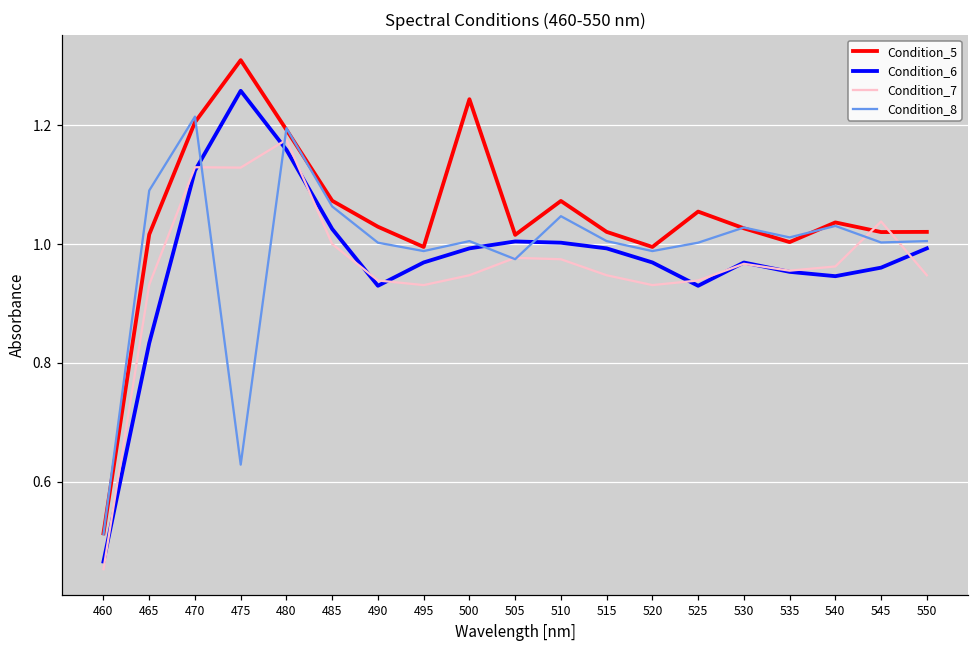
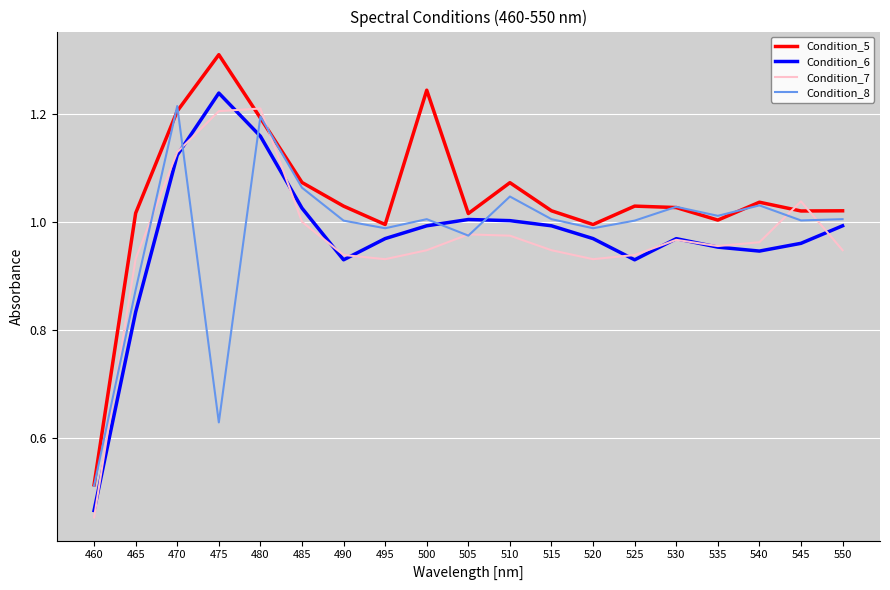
  {
    "Condition_5": {
      "465": 1.02,
      "470": 1.21,
      "475": 1.31,
      "485": 1.07,
      "490": 1.03,
      "495": 1.00,
      "500": 1.24,
      "505": 1.02,
      "510": 1.07,
      "515": 1.02,
      "520": 1.00,
-     "525": 1.05,
+     "525": 1.03,
      "535": 1.00,
      "540": 1.04,
      "545": 1.02,
      "550": 1.02
    },
    "Condition_6": {
      "460": 0.47,
      "465": 0.83,
      "470": 1.12,
-     "475": 1.26,
+     "475": 1.24,
      "480": 1.16,
      "485": 1.03,
      "490": 0.93,
      "495": 0.97,
      "500": 0.99,
      "505": 1.00,
      "510": 1.00,
      "515": 0.99,
      "520": 0.97,
      "525": 0.93,
      "540": 0.95,
      "545": 0.96,
      "550": 0.99
    },
    "Condition_7": {
      "460": 0.45,
      "465": 0.93,
      "470": 1.13,
-     "475": 1.13,
-     "480": 1.18,
+     "475": 1.21,
+     "480": 1.21,
      "485": 1.00,
      "490": 0.94,
      "495": 0.93,
      "500": 0.95,
      "510": 0.97,
      "515": 0.95,
      "520": 0.93,
      "525": 0.94,
      "540": 0.96,
      "545": 1.04,
      "550": 0.95
    },
    "Condition_8": {
-     "465": 1.09,
+     "465": 0.87,
      "470": 1.21,
      "475": 0.63,
      "485": 1.06,
      "490": 1.00,
      "495": 0.99,
      "500": 1.01,
      "510": 1.05,
      "515": 1.01,
      "520": 0.99,
      "525": 1.00,
      "535": 1.01,
      "540": 1.03,
      "545": 1.00,
      "550": 1.01
    }
  }
